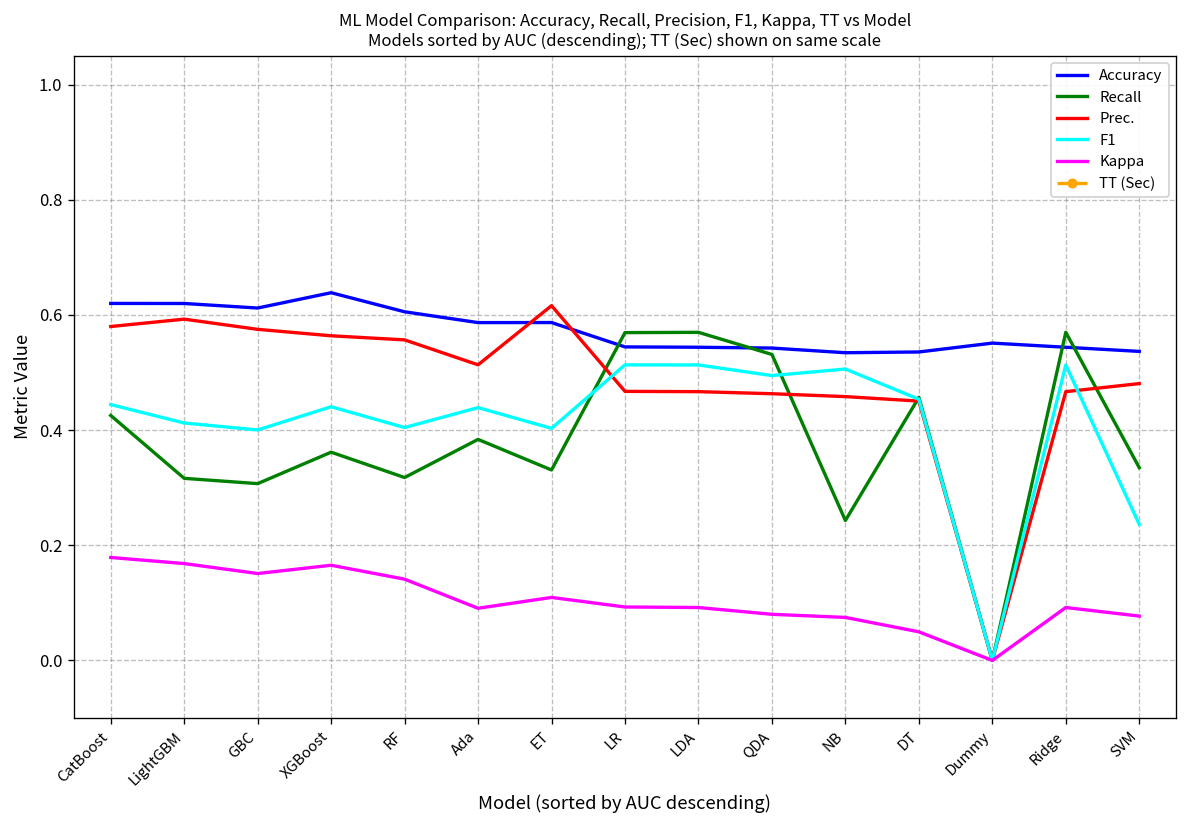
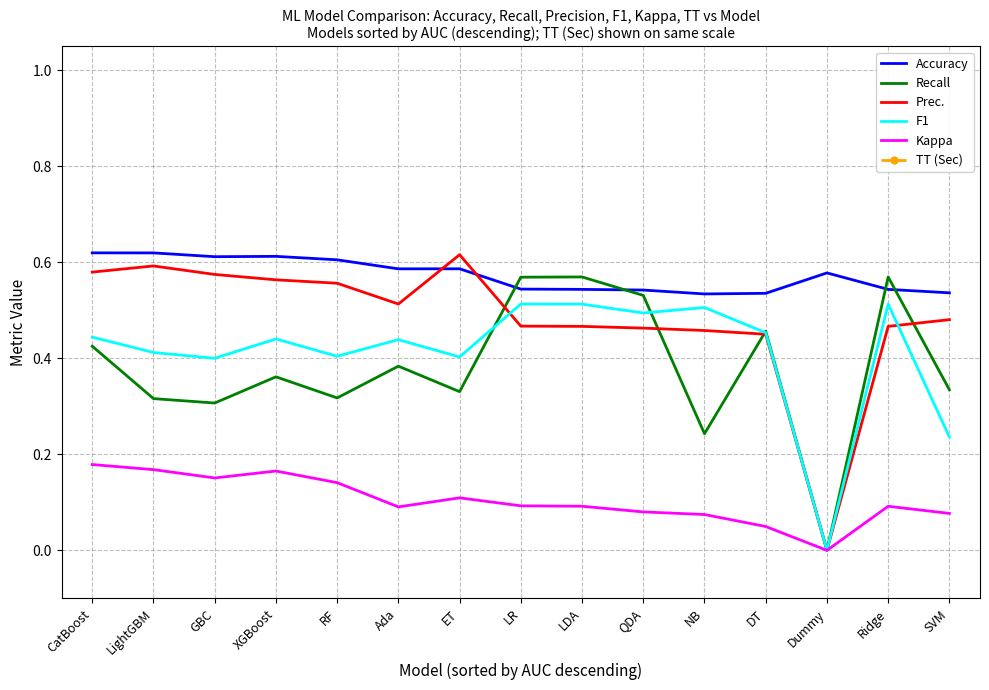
  {
    "Accuracy": {
      "CatBoost": 0.62,
      "LightGBM": 0.62,
      "GBC": 0.61,
-     "XGBoost": 0.64,
+     "XGBoost": 0.61,
      "RF": 0.61,
      "Ada": 0.59,
      "ET": 0.59,
      "LR": 0.54,
      "LDA": 0.54,
      "QDA": 0.54,
      "NB": 0.53,
      "DT": 0.54,
-     "Dummy": 0.55,
+     "Dummy": 0.58,
      "Ridge": 0.54,
      "SVM": 0.54
    },
    "Recall": {
      "CatBoost": 0.43,
      "LightGBM": 0.32,
      "GBC": 0.31,
      "XGBoost": 0.36,
      "RF": 0.32,
      "Ada": 0.38,
      "ET": 0.33,
      "LR": 0.57,
      "LDA": 0.57,
      "QDA": 0.53,
      "NB": 0.24,
      "Ridge": 0.57,
      "SVM": 0.33
    },
    "Prec.": {
      "CatBoost": 0.58,
      "LightGBM": 0.59,
      "GBC": 0.57,
      "XGBoost": 0.56,
      "RF": 0.56,
      "Ada": 0.51,
      "ET": 0.62,
      "LR": 0.47,
      "LDA": 0.47,
      "QDA": 0.46,
      "NB": 0.46,
      "Ridge": 0.47,
      "SVM": 0.48
    },
    "F1": {
      "CatBoost": 0.44,
      "LightGBM": 0.41,
      "GBC": 0.40,
      "XGBoost": 0.44,
      "RF": 0.40,
      "Ada": 0.44,
      "ET": 0.40,
      "LR": 0.51,
      "LDA": 0.51,
      "QDA": 0.49,
      "NB": 0.51,
      "Ridge": 0.51,
      "SVM": 0.24
    },
    "Kappa": {
      "CatBoost": 0.18,
      "LightGBM": 0.17,
      "GBC": 0.15,
      "XGBoost": 0.17,
      "RF": 0.14,
      "Ada": 0.09,
      "ET": 0.11,
      "LR": 0.09,
      "LDA": 0.09,
      "QDA": 0.08,
      "NB": 0.07,
      "DT": 0.05,
      "Ridge": 0.09,
      "SVM": 0.08
    }
  }
